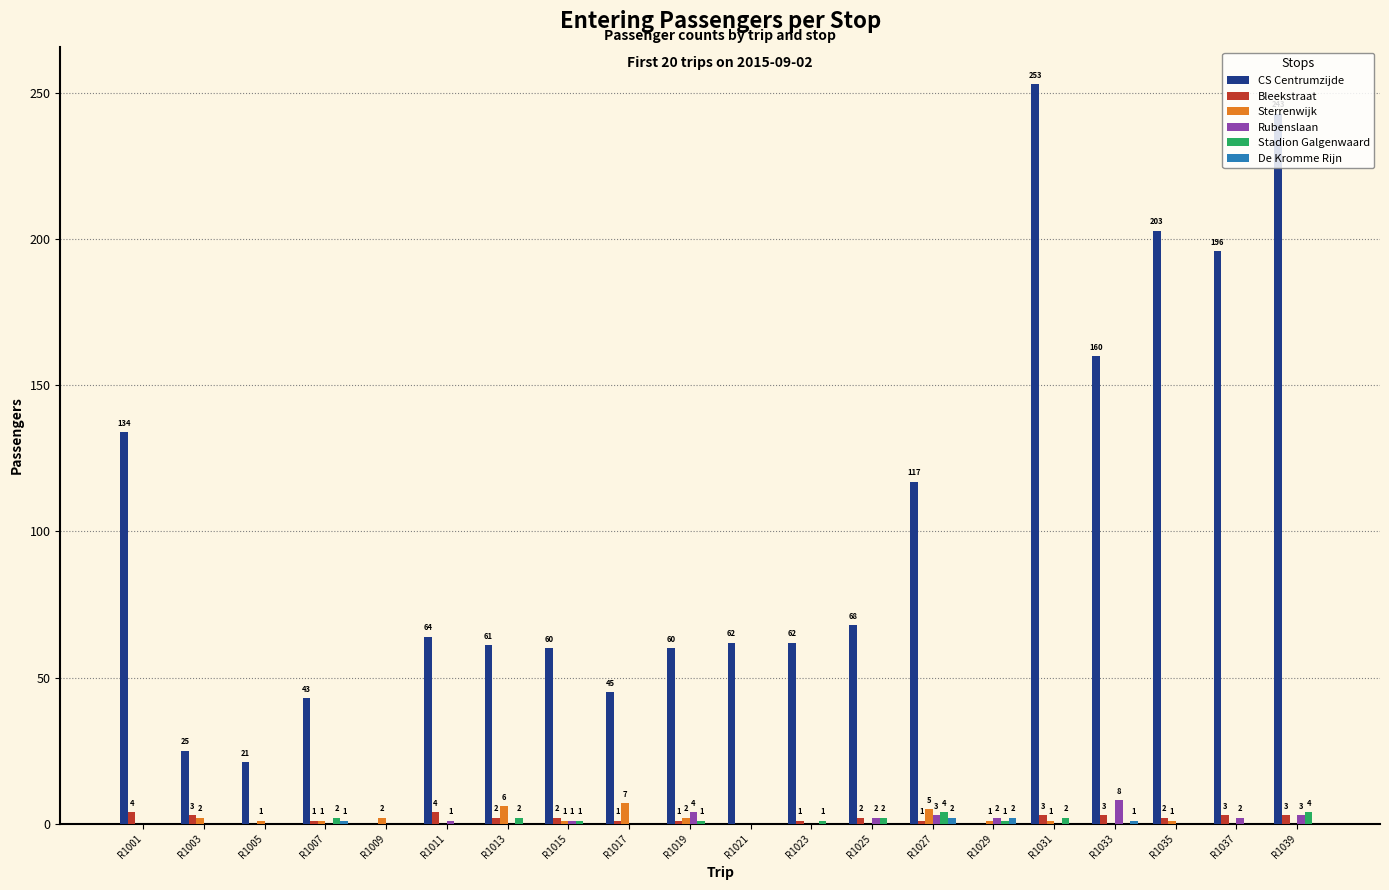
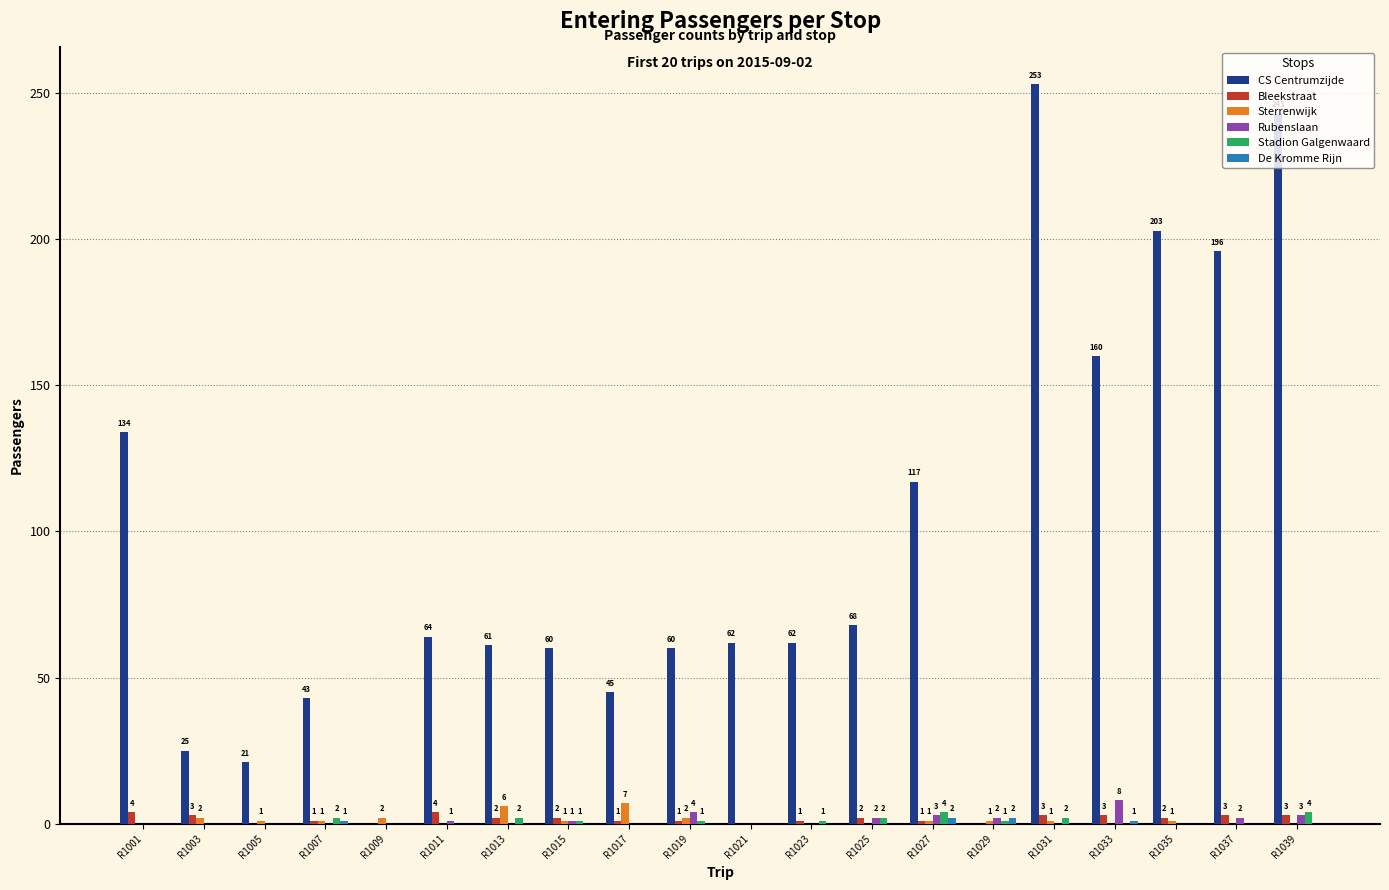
  {
    "CS Centrumzijde": {
      "R1001": 134,
      "R1003": 25,
      "R1005": 21,
      "R1007": 43,
      "R1011": 64,
      "R1013": 61,
      "R1015": 60,
      "R1017": 45,
      "R1019": 60,
      "R1021": 62,
      "R1023": 62,
      "R1025": 68,
      "R1027": 117,
      "R1031": 253,
      "R1033": 160,
      "R1035": 203,
      "R1037": 196
    },
    "Bleekstraat": {
      "R1001": 4,
      "R1003": 3,
      "R1007": 1,
      "R1011": 4,
      "R1013": 2,
      "R1015": 2,
      "R1017": 1,
      "R1019": 1,
      "R1023": 1,
      "R1025": 2,
      "R1027": 1,
      "R1031": 3,
      "R1033": 3,
      "R1035": 2,
      "R1037": 3,
      "R1039": 3
    },
    "Sterrenwijk": {
      "R1003": 2,
      "R1005": 1,
      "R1007": 1,
      "R1009": 2,
      "R1013": 6,
      "R1015": 1,
      "R1017": 7,
      "R1019": 2,
-     "R1027": 5,
+     "R1027": 1,
      "R1029": 1,
      "R1031": 1,
      "R1035": 1
    },
    "Rubenslaan": {
      "R1011": 1,
      "R1015": 1,
      "R1019": 4,
      "R1025": 2,
      "R1027": 3,
      "R1029": 2,
      "R1033": 8,
      "R1037": 2,
      "R1039": 3
    },
    "Stadion Galgenwaard": {
      "R1007": 2,
      "R1013": 2,
      "R1015": 1,
      "R1019": 1,
      "R1023": 1,
      "R1025": 2,
      "R1027": 4,
      "R1029": 1,
      "R1031": 2,
      "R1039": 4
    },
    "De Kromme Rijn": {
      "R1007": 1,
      "R1027": 2,
      "R1029": 2,
      "R1033": 1
    }
  }
